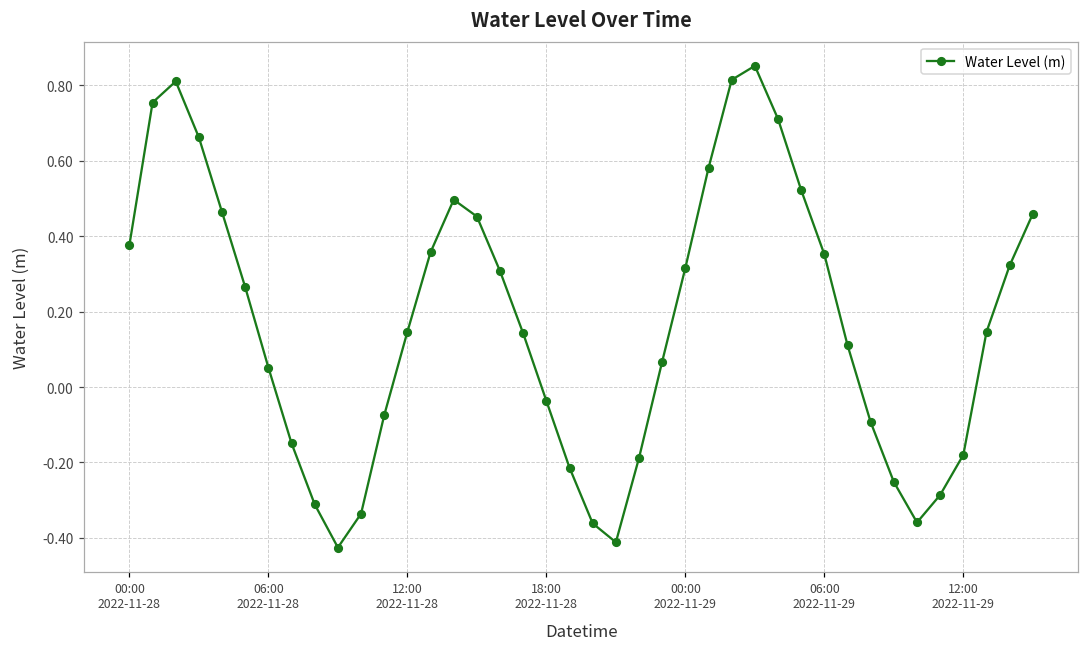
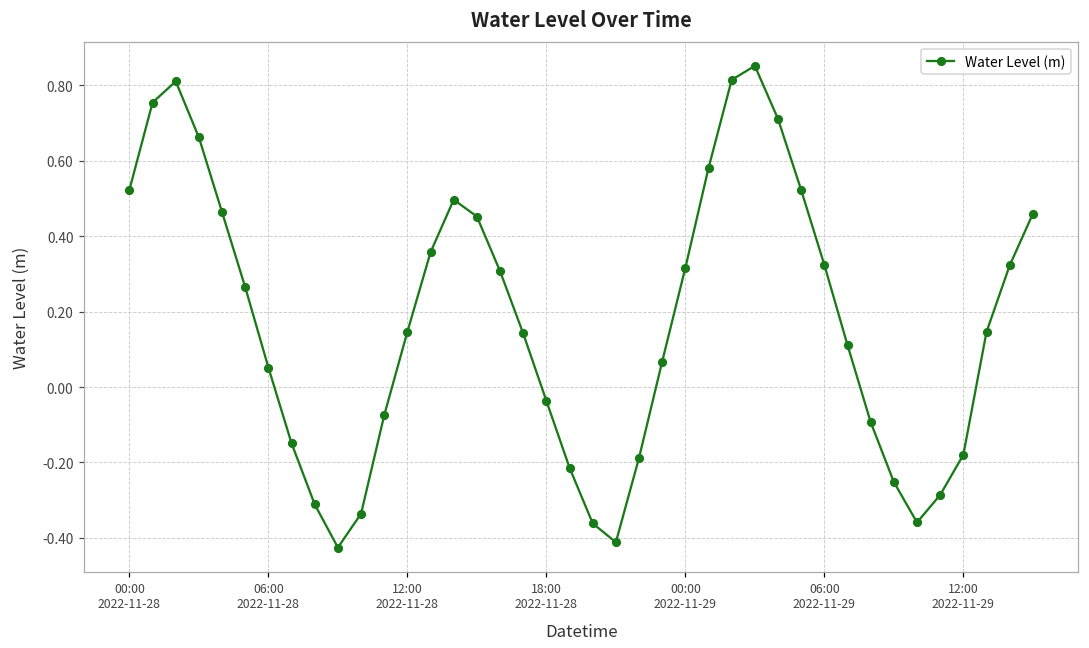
  {
-   "00:00 2022-11-28": 0.38,
+   "00:00 2022-11-28": 0.52,
    "06:00 2022-11-28": 0.05,
    "12:00 2022-11-28": 0.15,
    "18:00 2022-11-28": -0.04,
    "00:00 2022-11-29": 0.32,
-   "06:00 2022-11-29": 0.35,
+   "06:00 2022-11-29": 0.32,
    "12:00 2022-11-29": -0.18
  }
